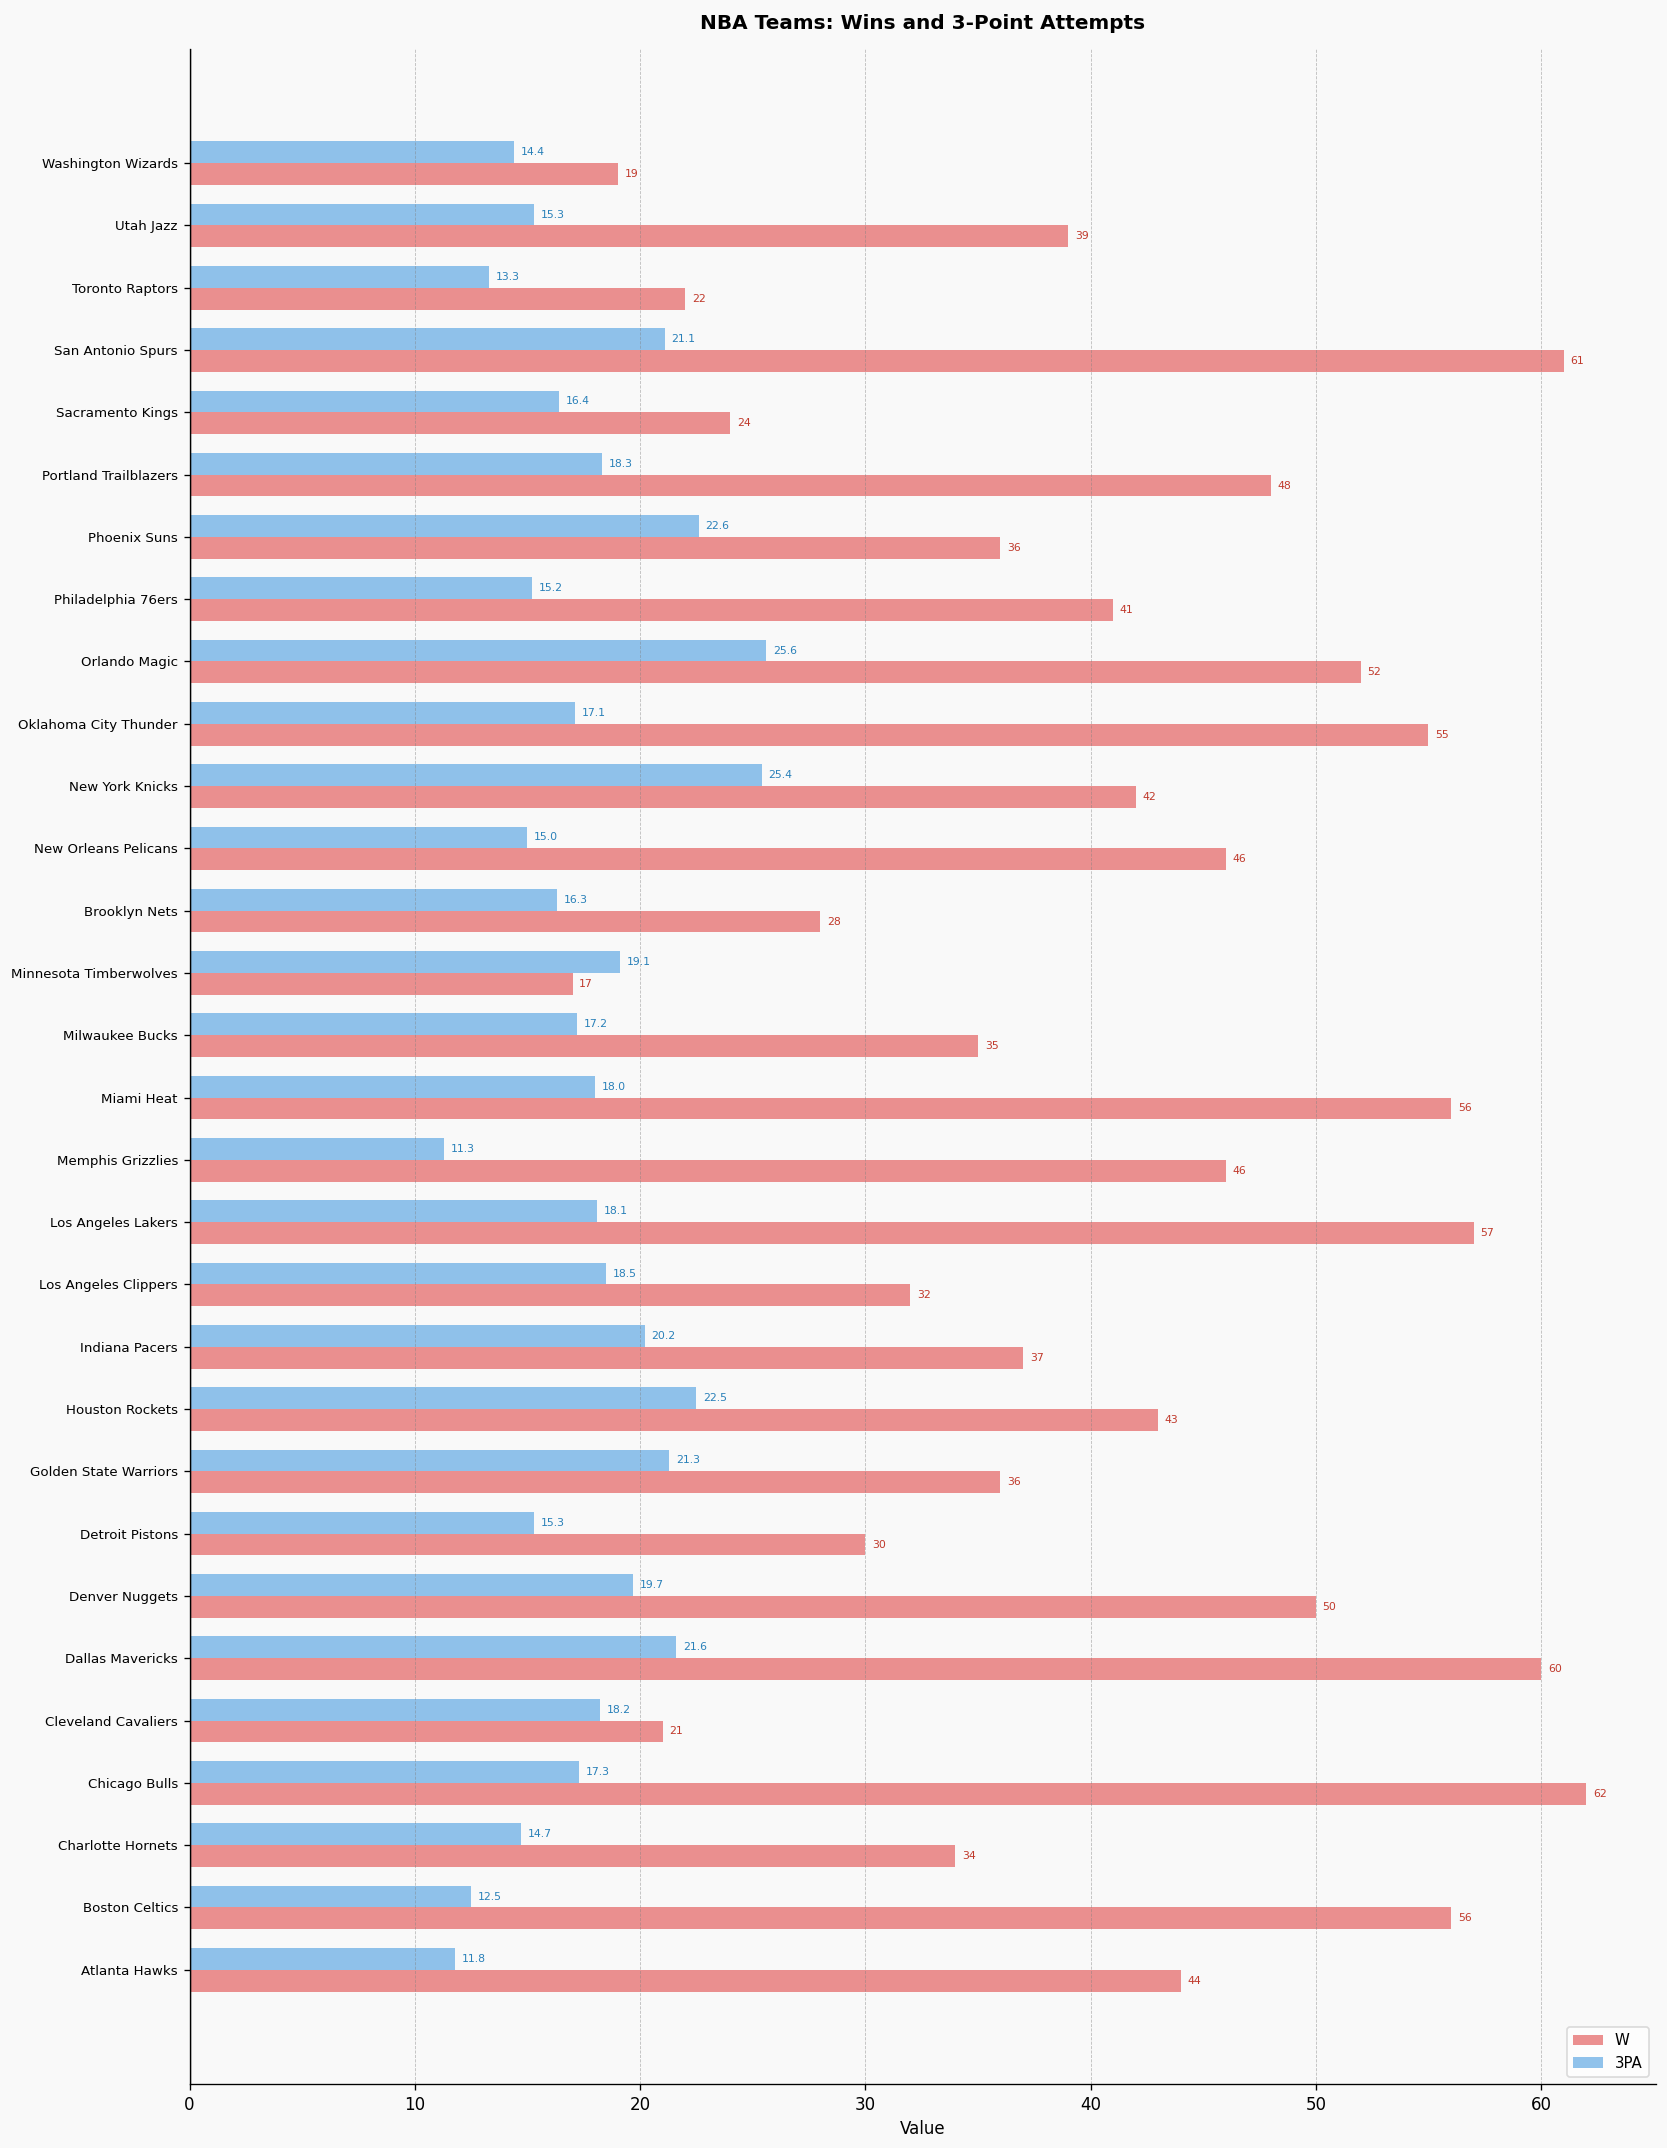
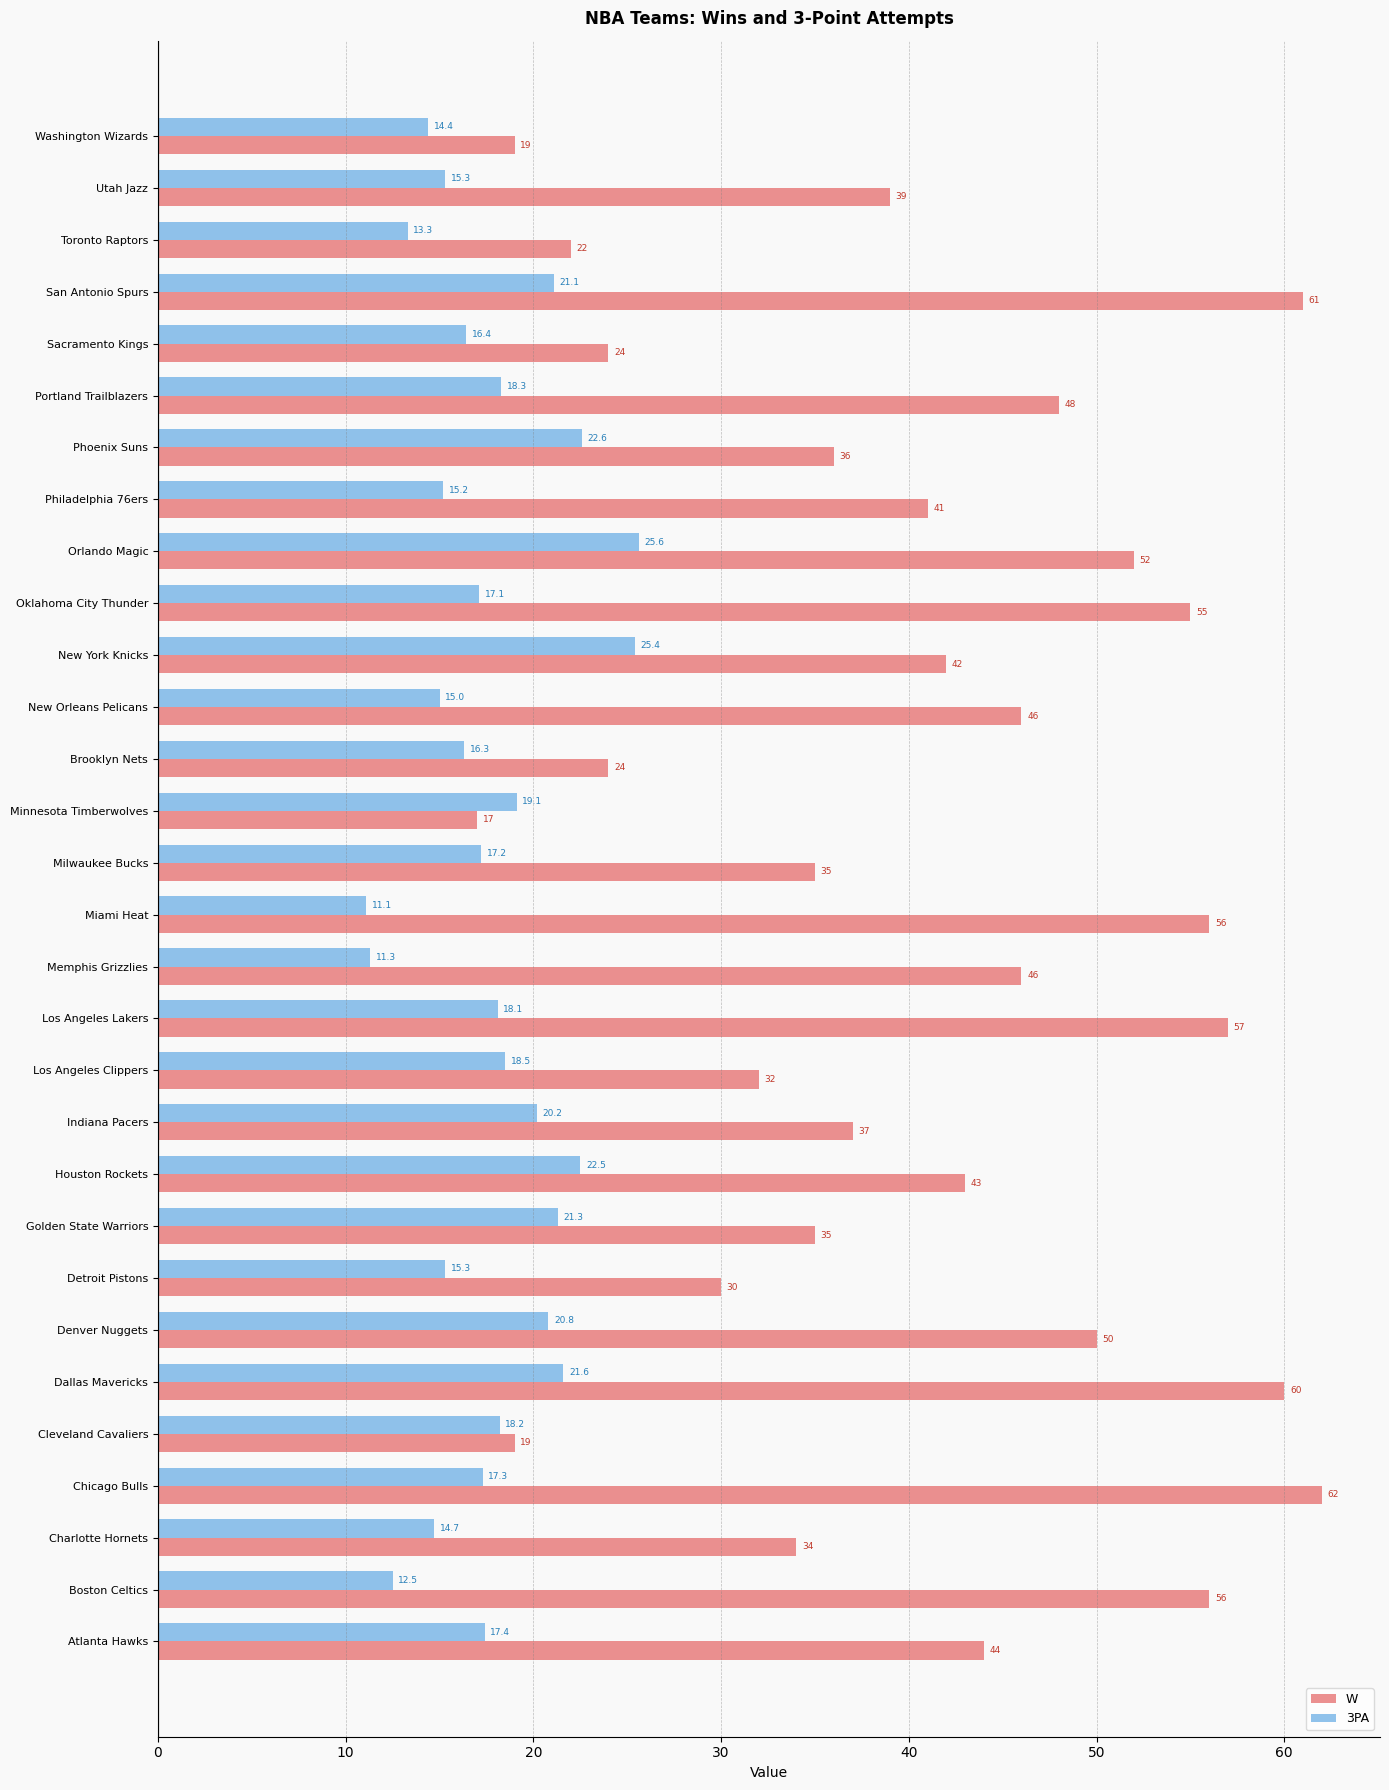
  {
    "W": {
      "Washington Wizards": 19,
      "Utah Jazz": 39,
      "Toronto Raptors": 22,
      "San Antonio Spurs": 61,
      "Sacramento Kings": 24,
      "Portland Trailblazers": 48,
      "Phoenix Suns": 36,
      "Philadelphia 76ers": 41,
      "Orlando Magic": 52,
      "Oklahoma City Thunder": 55,
      "New York Knicks": 42,
      "New Orleans Pelicans": 46,
-     "Brooklyn Nets": 28,
+     "Brooklyn Nets": 24,
      "Minnesota Timberwolves": 17,
      "Milwaukee Bucks": 35,
      "Miami Heat": 56,
      "Memphis Grizzlies": 46,
      "Los Angeles Lakers": 57,
      "Los Angeles Clippers": 32,
      "Indiana Pacers": 37,
      "Houston Rockets": 43,
-     "Golden State Warriors": 36,
+     "Golden State Warriors": 35,
      "Detroit Pistons": 30,
      "Denver Nuggets": 50,
      "Dallas Mavericks": 60,
-     "Cleveland Cavaliers": 21,
+     "Cleveland Cavaliers": 19,
      "Chicago Bulls": 62,
      "Charlotte Hornets": 34,
      "Boston Celtics": 56,
      "Atlanta Hawks": 44
    },
    "3PA": {
      "Washington Wizards": 14.4,
      "Utah Jazz": 15.3,
      "Toronto Raptors": 13.3,
      "San Antonio Spurs": 21.1,
      "Sacramento Kings": 16.4,
      "Portland Trailblazers": 18.3,
      "Phoenix Suns": 22.6,
      "Philadelphia 76ers": 15.2,
      "Orlando Magic": 25.6,
      "Oklahoma City Thunder": 17.1,
      "New York Knicks": 25.4,
      "New Orleans Pelicans": 15.0,
      "Brooklyn Nets": 16.3,
      "Minnesota Timberwolves": 19.1,
      "Milwaukee Bucks": 17.2,
-     "Miami Heat": 18.0,
+     "Miami Heat": 11.1,
      "Memphis Grizzlies": 11.3,
      "Los Angeles Lakers": 18.1,
      "Los Angeles Clippers": 18.5,
      "Indiana Pacers": 20.2,
      "Houston Rockets": 22.5,
      "Golden State Warriors": 21.3,
      "Detroit Pistons": 15.3,
-     "Denver Nuggets": 19.7,
+     "Denver Nuggets": 20.8,
      "Dallas Mavericks": 21.6,
      "Cleveland Cavaliers": 18.2,
      "Chicago Bulls": 17.3,
      "Charlotte Hornets": 14.7,
      "Boston Celtics": 12.5,
-     "Atlanta Hawks": 11.8
+     "Atlanta Hawks": 17.4
    }
  }
